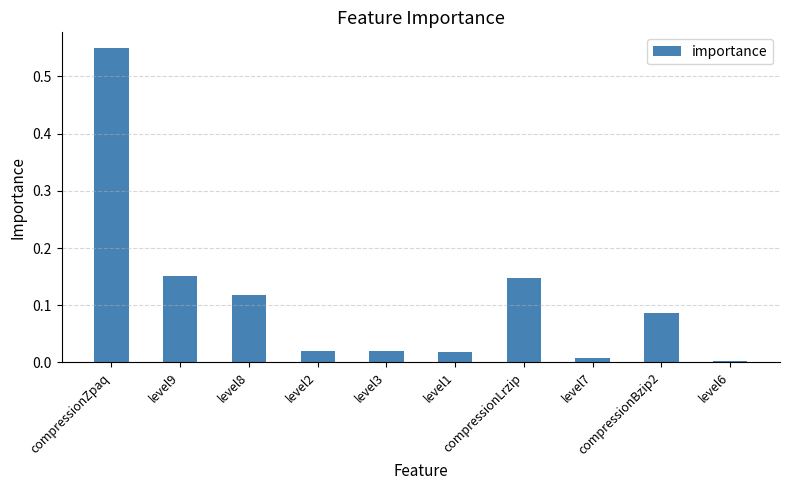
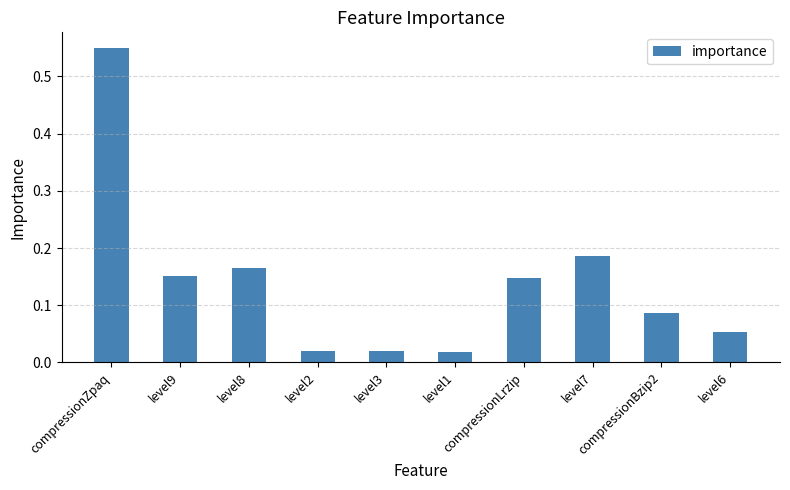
  {
    "compressionZpaq": 0.55,
    "level9": 0.15,
-   "level8": 0.12,
+   "level8": 0.17,
    "level2": 0.02,
    "level3": 0.02,
    "level1": 0.02,
    "compressionLrzip": 0.15,
-   "level7": 0.01,
+   "level7": 0.19,
    "compressionBzip2": 0.09,
-   "level6": 0.00
+   "level6": 0.05
  }
